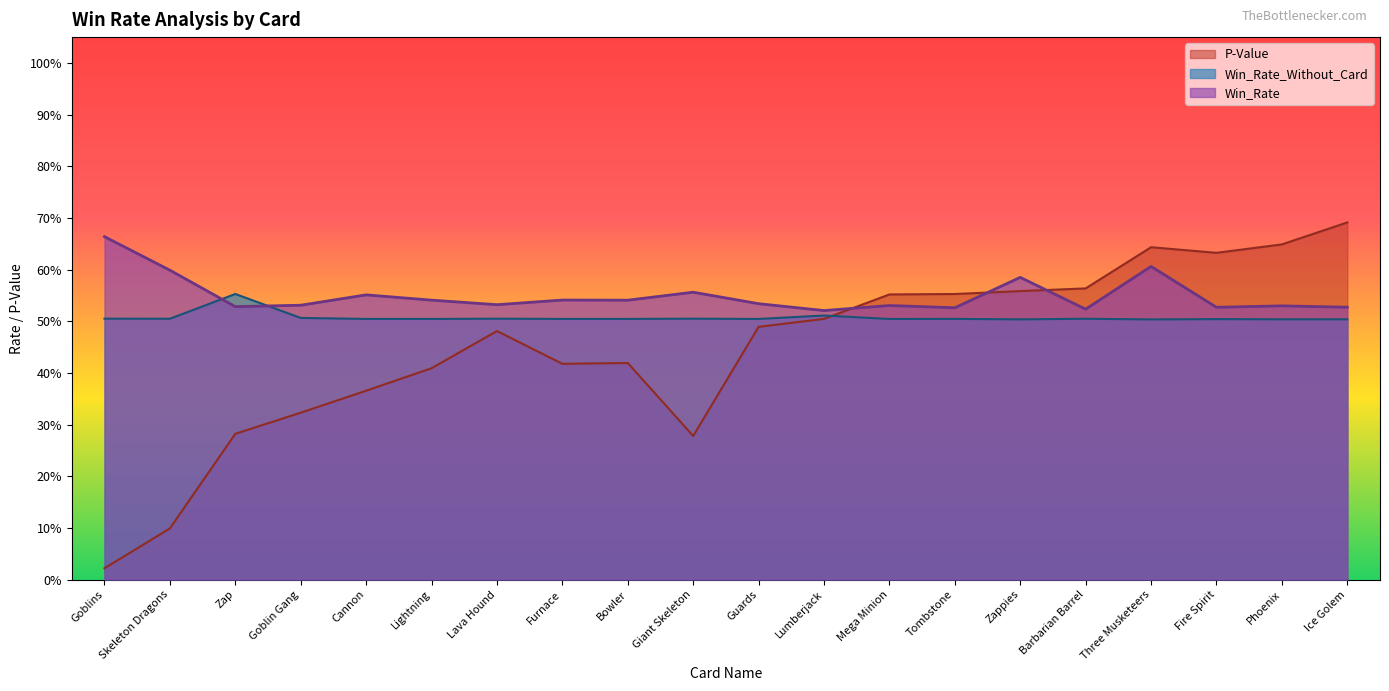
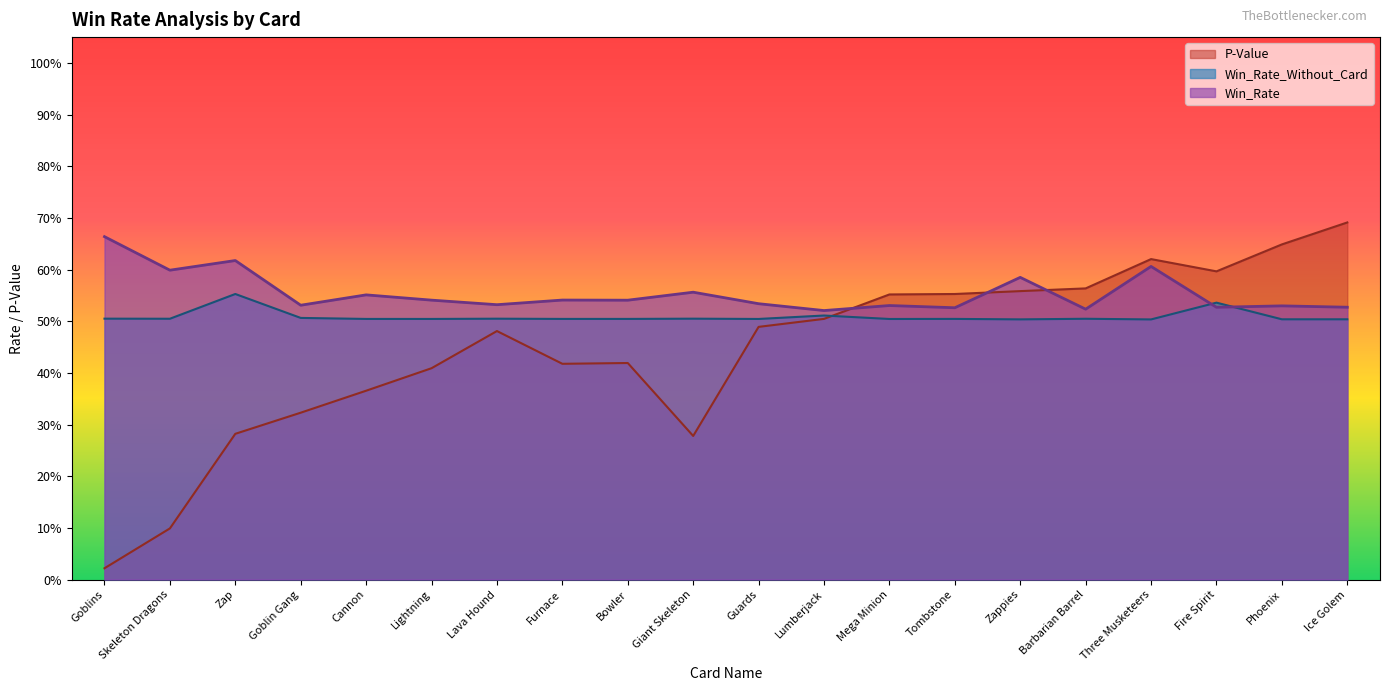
  {
    "P-Value": {
      "Goblins": "2%",
      "Skeleton Dragons": "10%",
      "Zap": "28%",
      "Goblin Gang": "32%",
      "Cannon": "37%",
      "Lightning": "41%",
      "Lava Hound": "48%",
      "Furnace": "42%",
      "Bowler": "42%",
      "Giant Skeleton": "28%",
      "Guards": "49%",
      "Lumberjack": "50%",
      "Mega Minion": "55%",
      "Tombstone": "55%",
      "Zappies": "56%",
      "Barbarian Barrel": "56%",
-     "Three Musketeers": "64%",
-     "Fire Spirit": "63%",
+     "Three Musketeers": "62%",
+     "Fire Spirit": "60%",
      "Phoenix": "65%",
      "Ice Golem": "69%"
    },
    "Win_Rate_Without_Card": {
      "Goblins": "50%",
      "Skeleton Dragons": "50%",
      "Zap": "55%",
      "Goblin Gang": "51%",
      "Cannon": "50%",
      "Lightning": "50%",
      "Lava Hound": "50%",
      "Furnace": "50%",
      "Bowler": "50%",
      "Giant Skeleton": "50%",
      "Guards": "50%",
      "Lumberjack": "51%",
      "Mega Minion": "50%",
      "Tombstone": "50%",
      "Zappies": "50%",
      "Barbarian Barrel": "50%",
      "Three Musketeers": "50%",
-     "Fire Spirit": "50%",
+     "Fire Spirit": "54%",
      "Phoenix": "50%",
      "Ice Golem": "50%"
    },
    "Win_Rate": {
      "Goblins": "66%",
      "Skeleton Dragons": "60%",
-     "Zap": "53%",
+     "Zap": "62%",
      "Goblin Gang": "53%",
      "Cannon": "55%",
      "Lightning": "54%",
      "Lava Hound": "53%",
      "Furnace": "54%",
      "Bowler": "54%",
      "Giant Skeleton": "56%",
      "Guards": "53%",
      "Lumberjack": "52%",
      "Mega Minion": "53%",
      "Tombstone": "53%",
      "Zappies": "58%",
      "Barbarian Barrel": "52%",
      "Three Musketeers": "61%",
      "Fire Spirit": "53%",
      "Phoenix": "53%",
      "Ice Golem": "53%"
    }
  }
